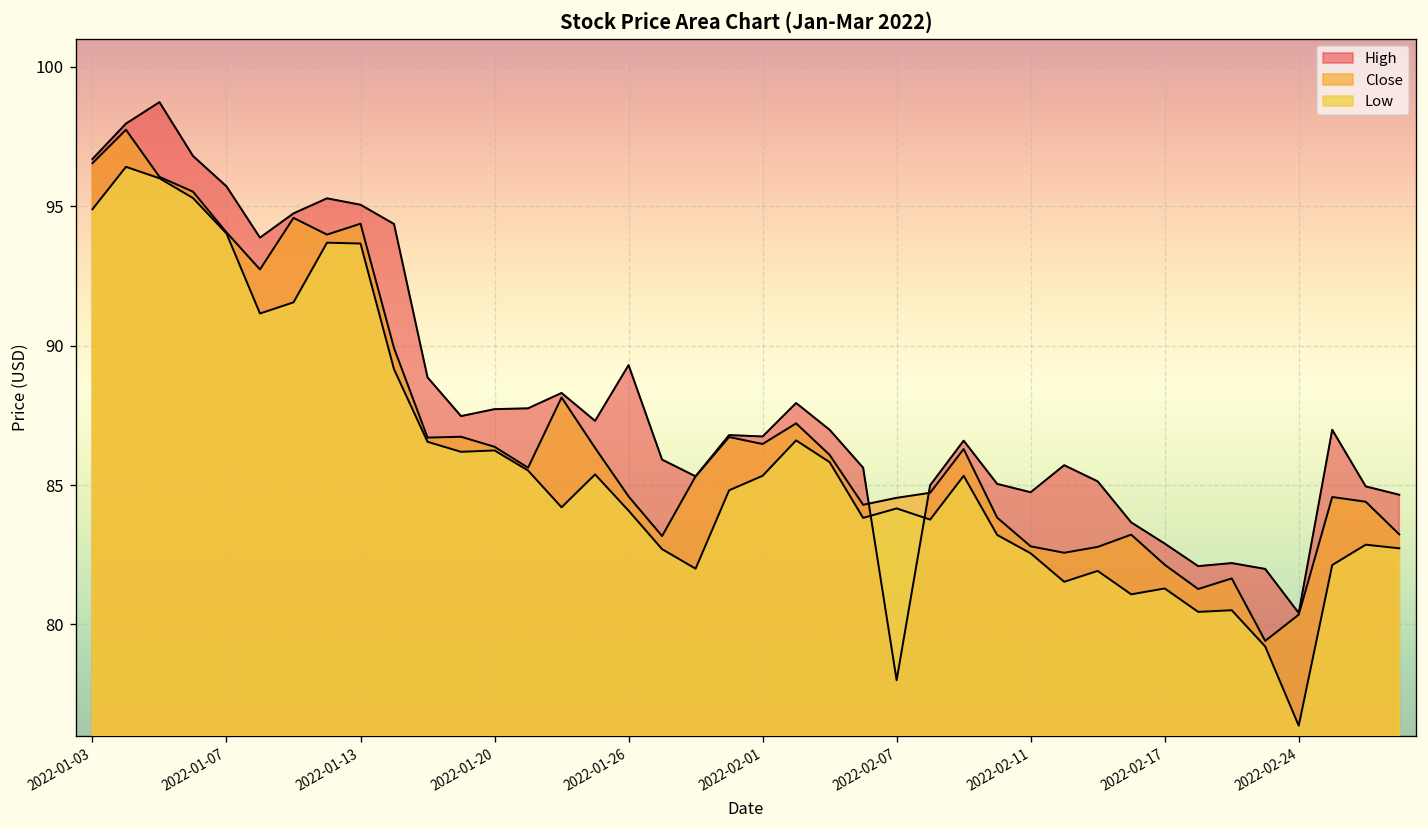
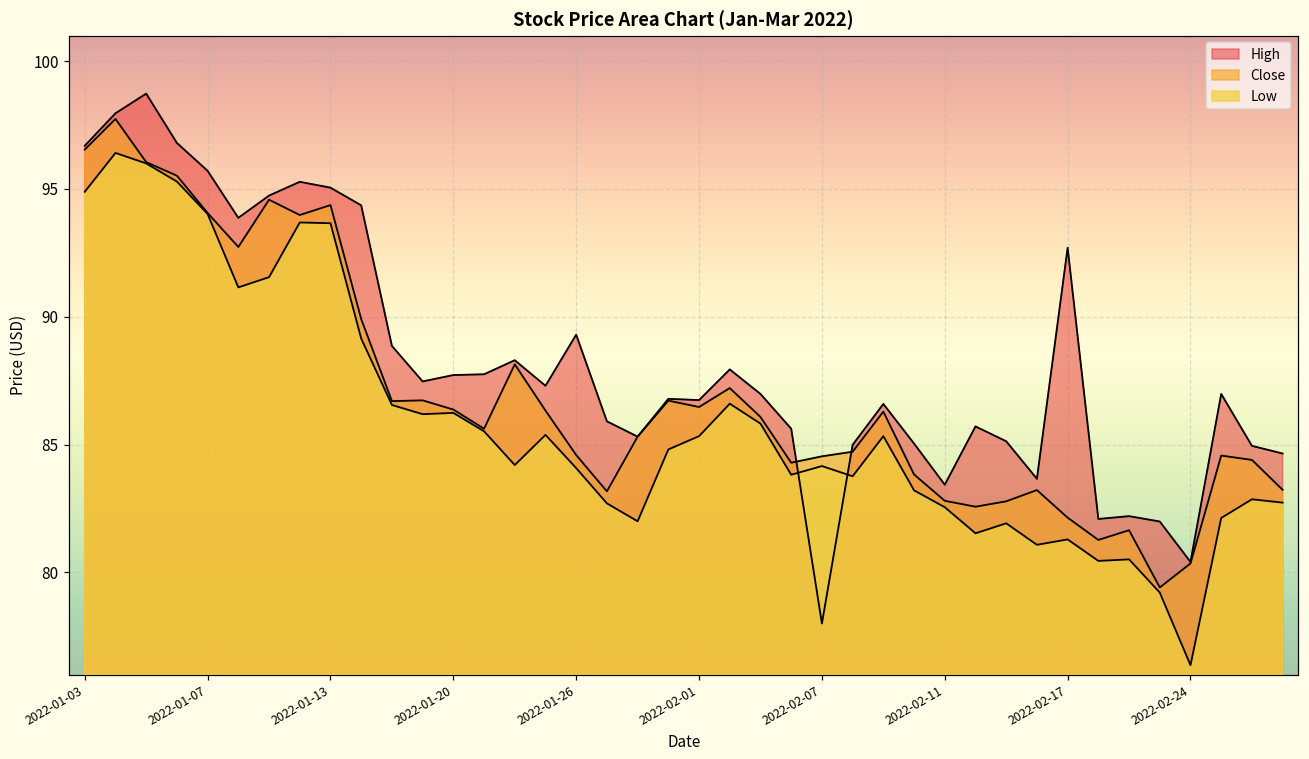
  {
    "High": {
      "2022-01-03": 96.7,
      "2022-01-07": 95.7,
      "2022-01-13": 95.1,
      "2022-01-20": 87.7,
      "2022-01-26": 89.3,
      "2022-02-01": 86.7,
      "2022-02-07": 78.0,
-     "2022-02-11": 84.7,
-     "2022-02-17": 82.9
+     "2022-02-11": 83.4,
+     "2022-02-17": 92.7
    }
  }
